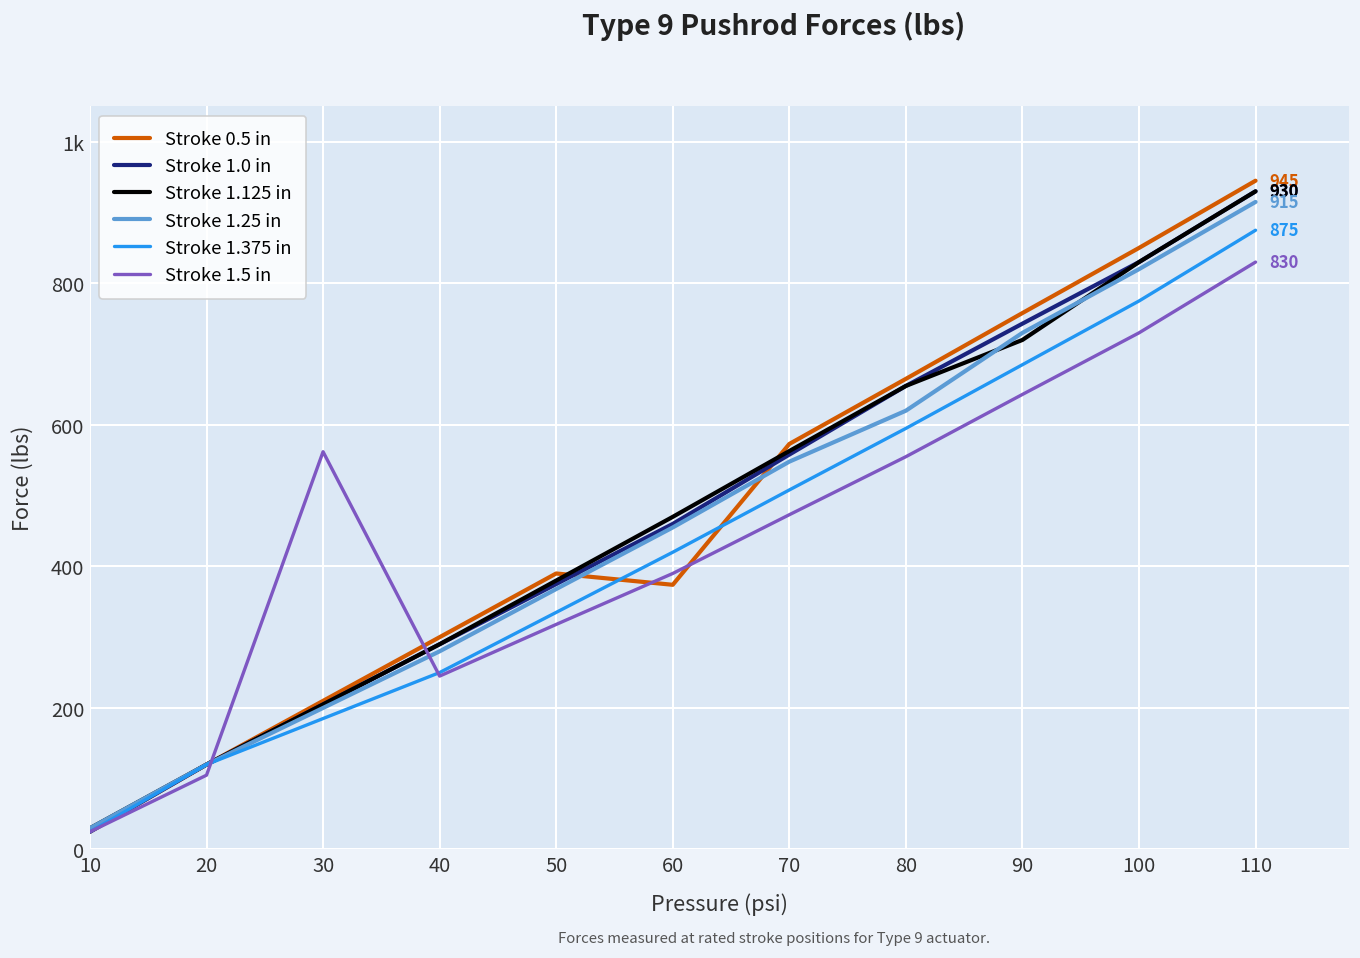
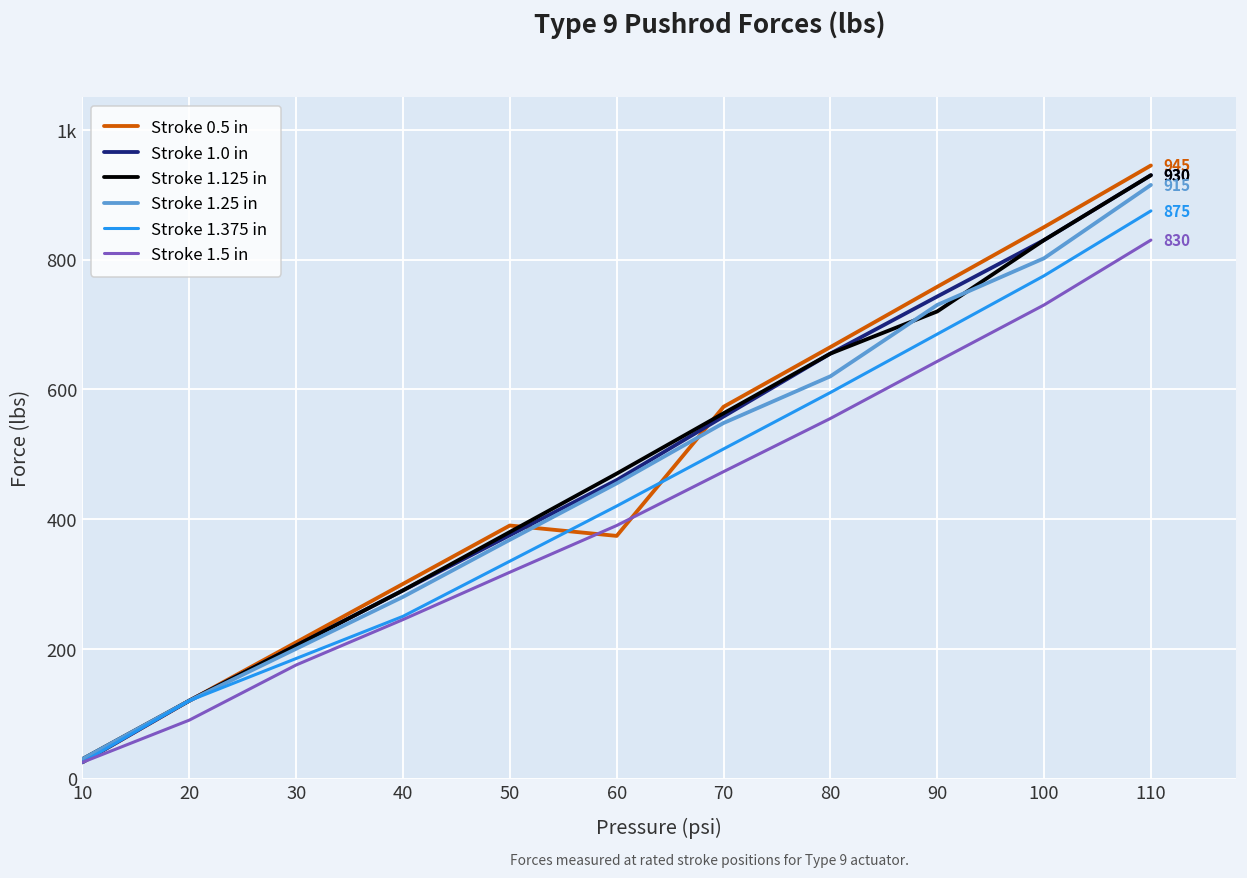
  {
    "Stroke 0.5 in": {
      "30": 210,
      "40": 300,
      "50": 390,
      "60": 370,
      "70": 570,
      "80": 670,
      "90": 760,
      "100": 850
    },
    "Stroke 1.0 in": {
      "50": 380,
      "60": 460,
      "70": 560,
      "90": 740
    },
    "Stroke 1.125 in": {
      "50": 380,
      "60": 470,
      "70": 560,
      "90": 720
    },
    "Stroke 1.25 in": {
      "30": 200,
      "40": 280,
      "50": 370,
      "60": 460,
      "70": 550,
      "80": 620,
      "90": 730,
-     "100": 820
+     "100": 800
    },
    "Stroke 1.375 in": {
      "110": 875
    },
    "Stroke 1.5 in": {
-     "20": 110,
-     "30": 560,
+     "20": 90,
+     "30": 180,
      "40": 250,
      "50": 320,
      "60": 390,
      "70": 470,
      "80": 560,
      "90": 640,
      "100": 730
    }
  }
